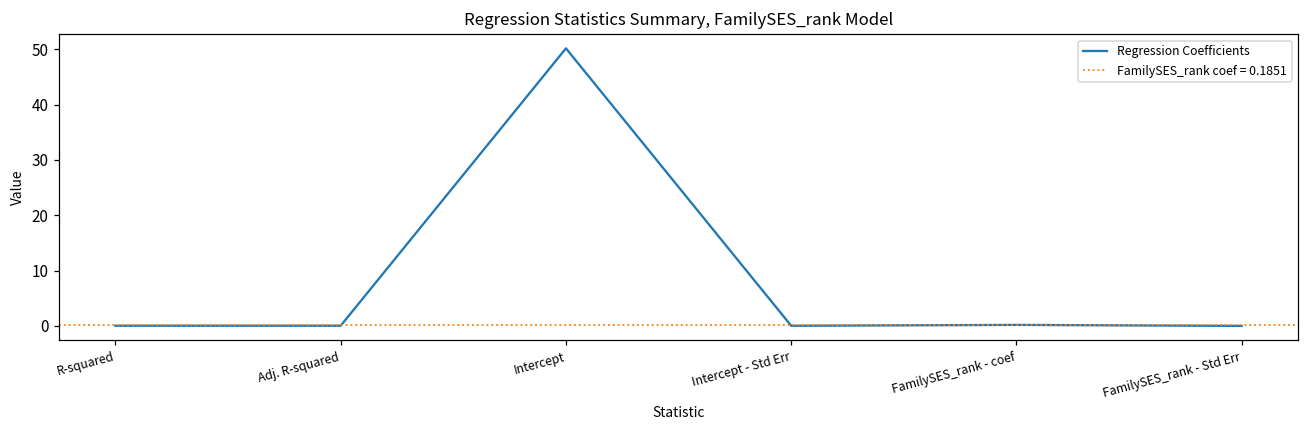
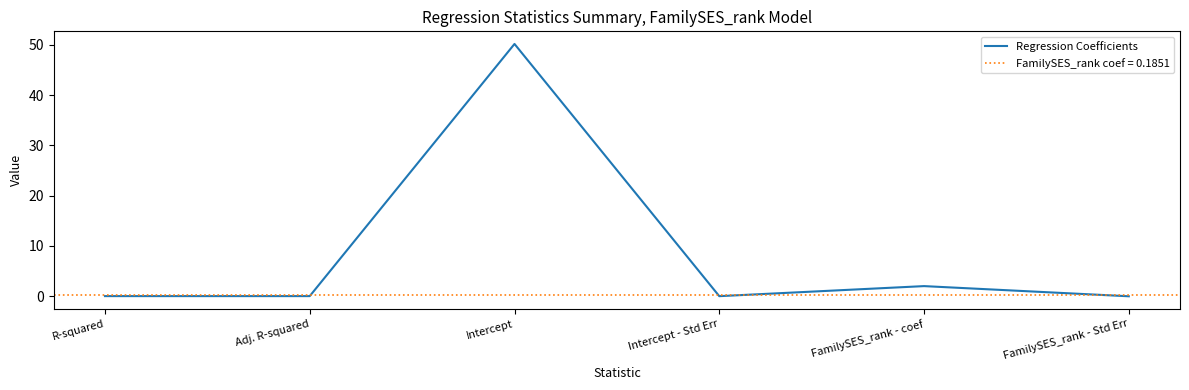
  {
    "R-squared": 0,
    "Adj. R-squared": 0,
    "Intercept": 50,
    "Intercept - Std Err": 0,
-   "FamilySES_rank - coef": 0,
+   "FamilySES_rank - coef": 2,
    "FamilySES_rank - Std Err": 0
  }
